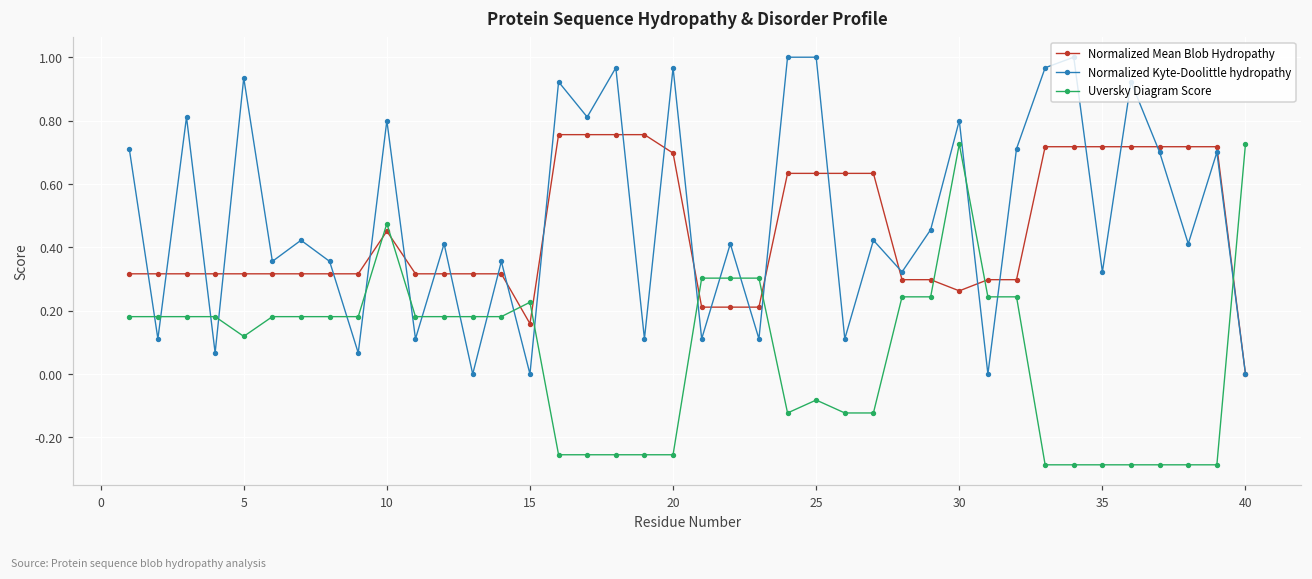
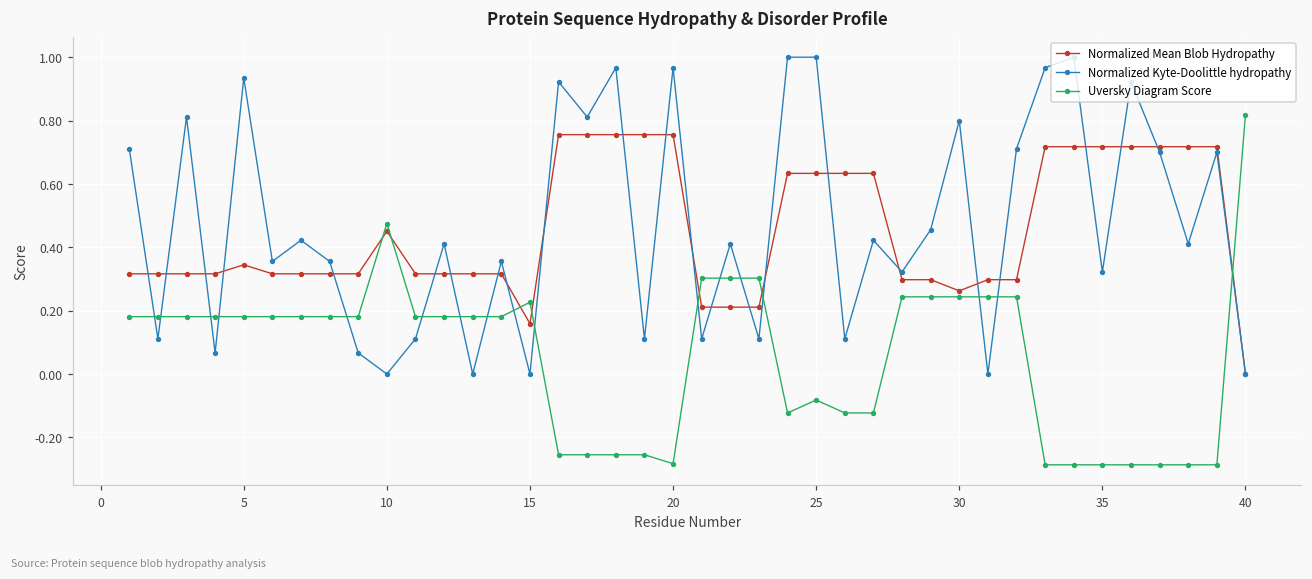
  {
    "Normalized Mean Blob Hydropathy": {
-     "5": 0.32,
+     "5": 0.34,
      "10": 0.45,
      "15": 0.16,
-     "20": 0.70,
+     "20": 0.76,
      "25": 0.63,
      "30": 0.26,
      "35": 0.72
    },
    "Normalized Kyte-Doolittle hydropathy": {
      "5": 0.93,
-     "10": 0.8,
+     "10": 0.0,
      "15": 0.0,
      "20": 0.97,
      "25": 1.0,
      "30": 0.8,
      "35": 0.32
    },
    "Uversky Diagram Score": {
-     "5": 0.12,
+     "5": 0.18,
      "10": 0.47,
      "15": 0.23,
-     "20": -0.25,
+     "20": -0.28,
      "25": -0.08,
-     "30": 0.73,
+     "30": 0.24,
      "35": -0.29,
-     "40": 0.73
+     "40": 0.82
    }
  }
